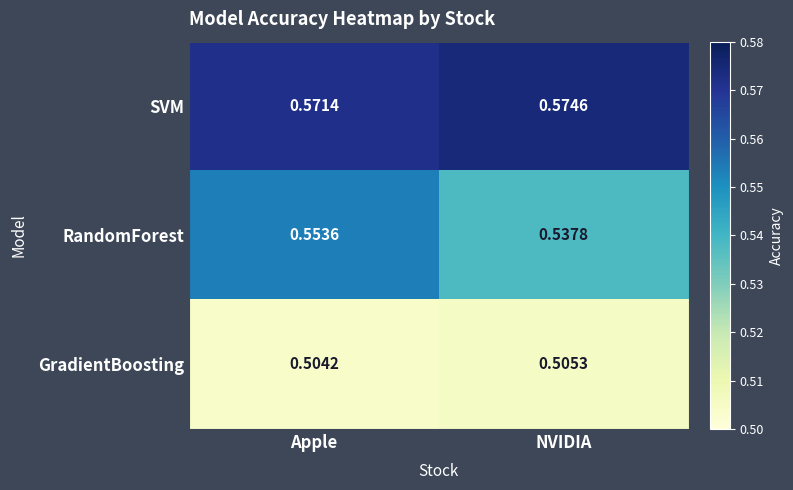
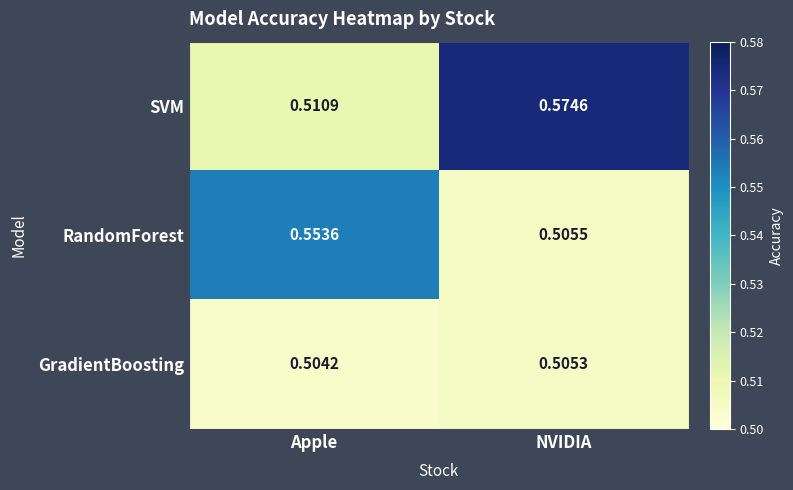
  {
    "SVM": {
-     "Apple": 0.5714,
+     "Apple": 0.5109,
      "NVIDIA": 0.5746
    },
    "RandomForest": {
      "Apple": 0.5536,
-     "NVIDIA": 0.5378
+     "NVIDIA": 0.5055
    },
    "GradientBoosting": {
      "Apple": 0.5042,
      "NVIDIA": 0.5053
    }
  }
